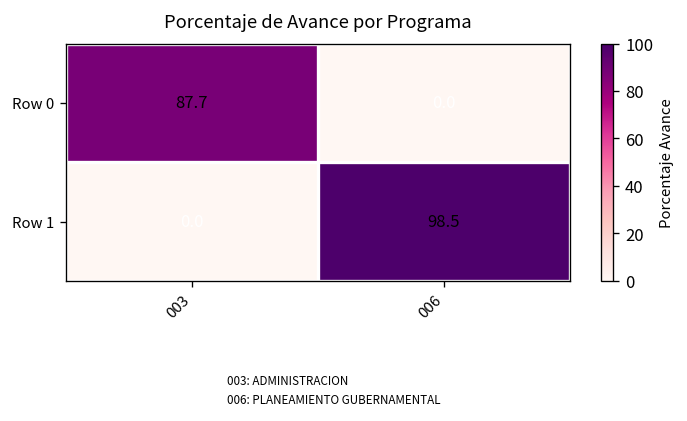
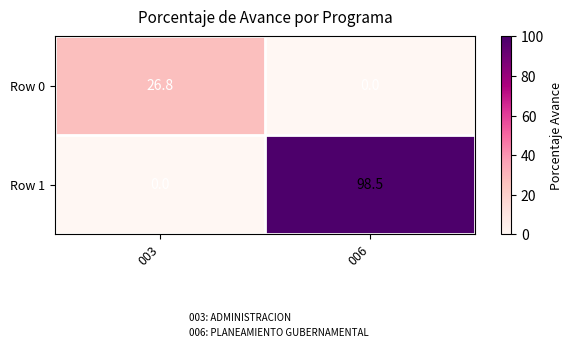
  {
    "Row 0": {
-     "003": 87.7
+     "003": 26.8
    },
    "Row 1": {
      "006": 98.5
    }
  }
